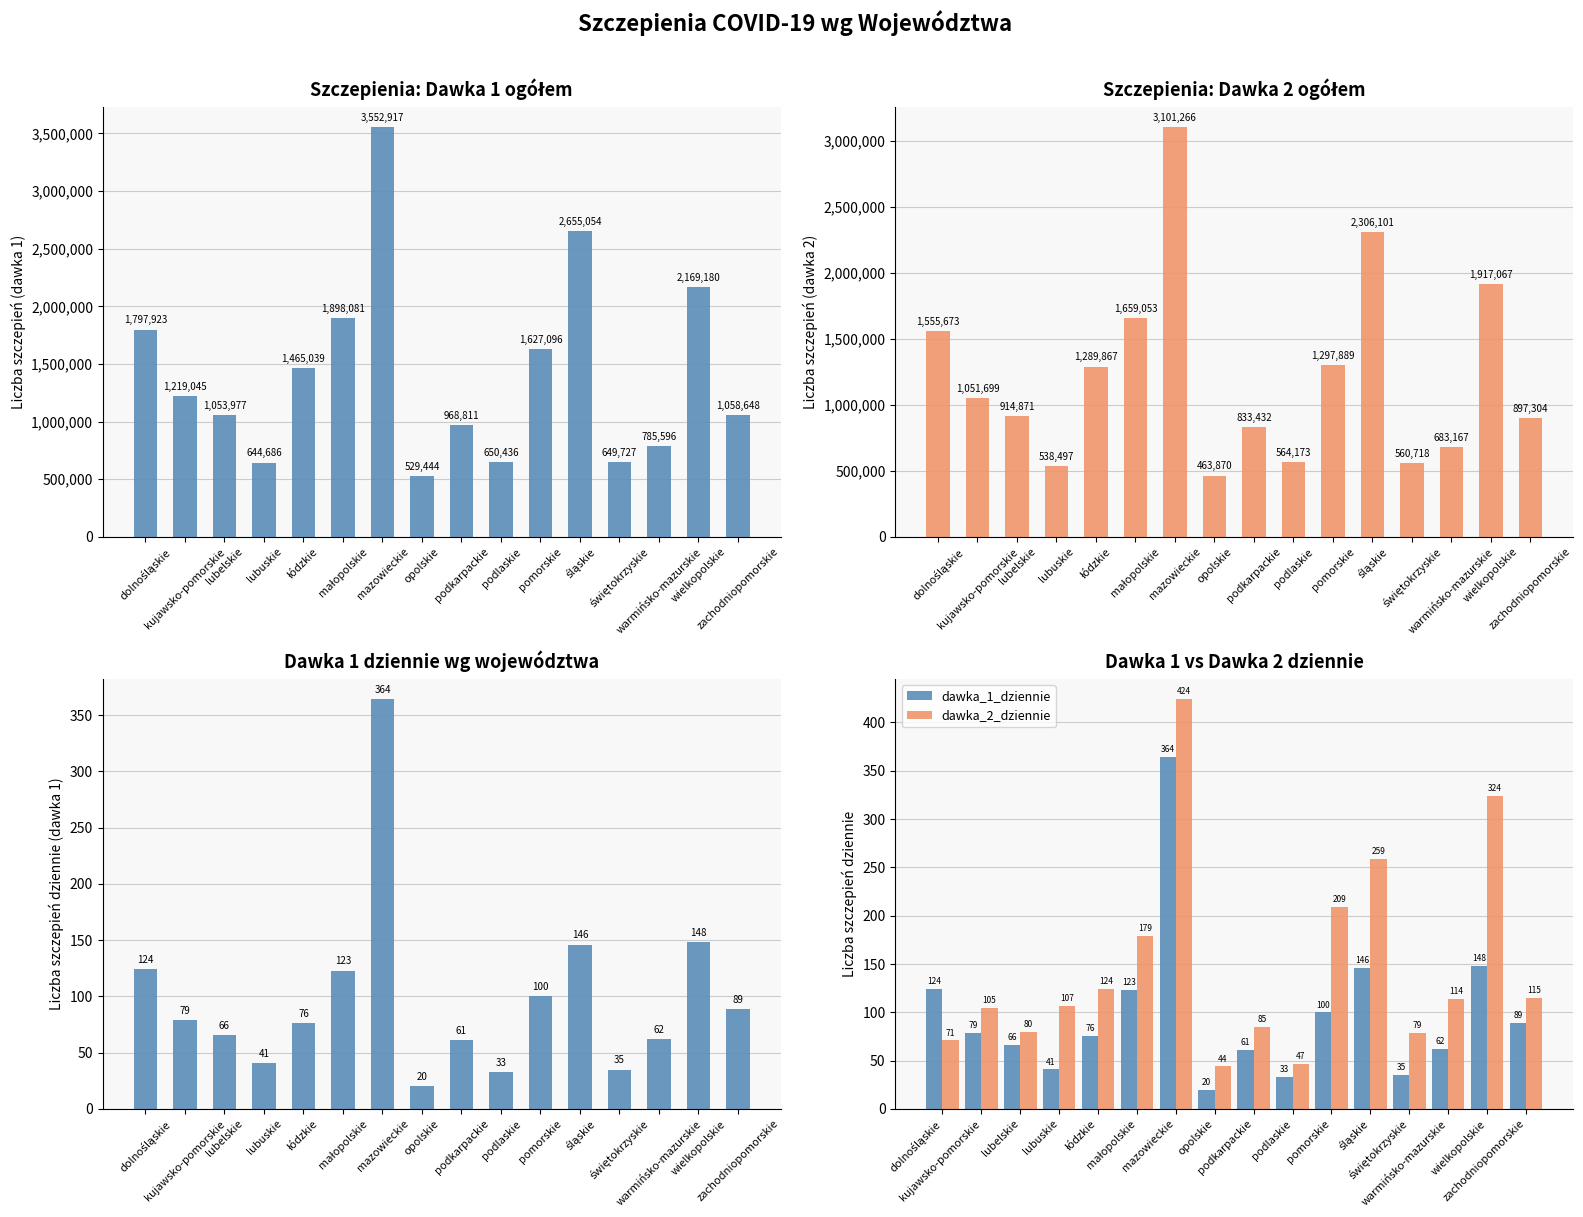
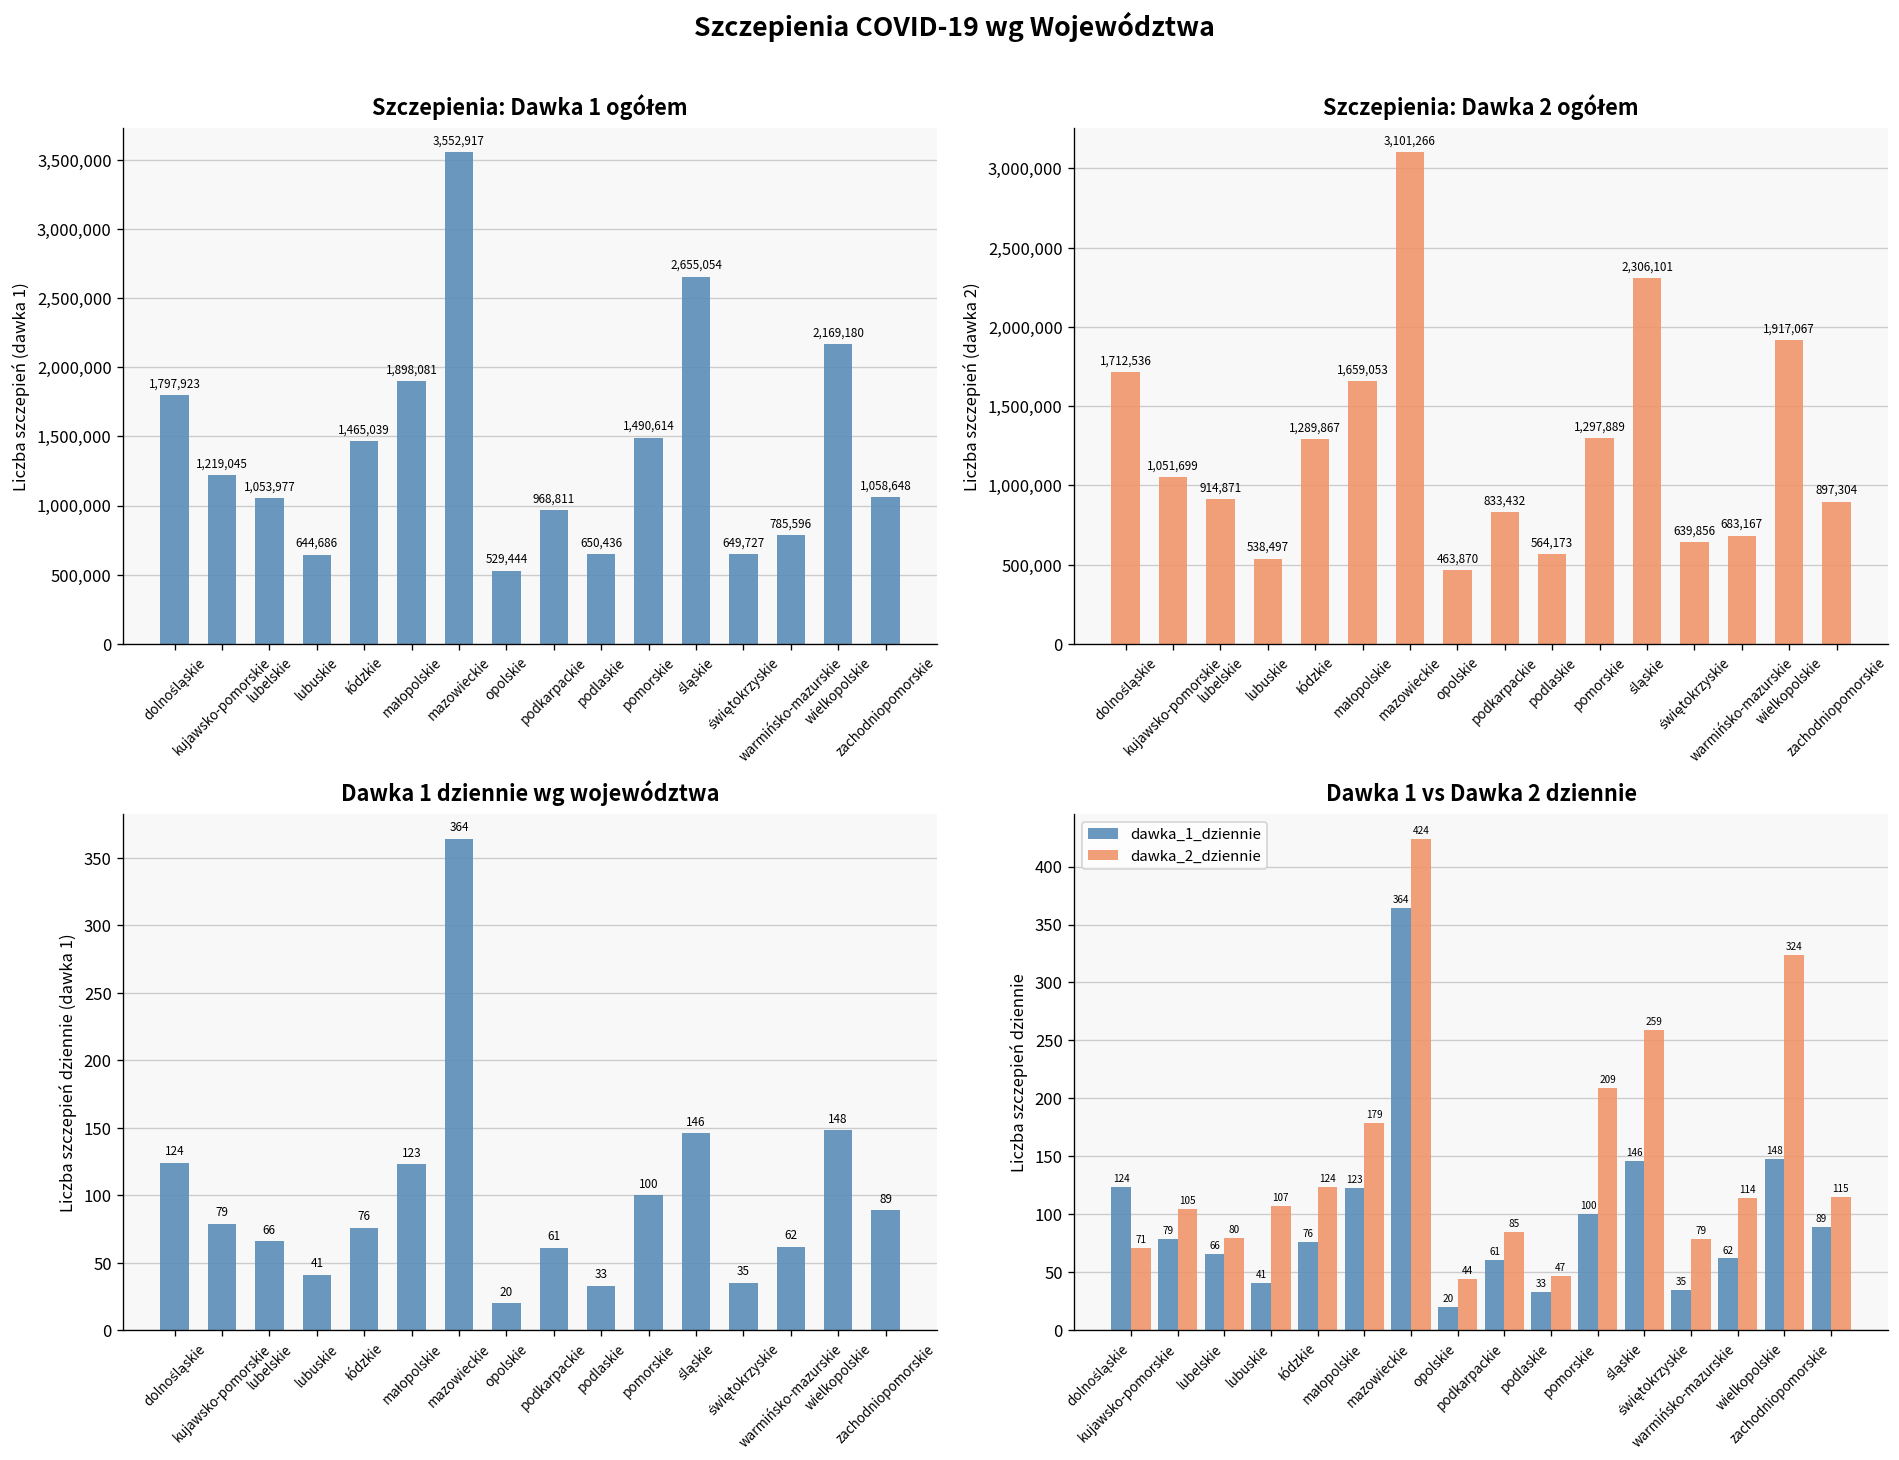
  {
    "Szczepienia: Dawka 1 ogółem": {
      "dolnośląskie": "1,797,923",
      "kujawsko-pomorskie": "1,219,045",
      "lubelskie": "1,053,977",
      "lubuskie": "644,686",
      "łódzkie": "1,465,039",
      "małopolskie": "1,898,081",
      "mazowieckie": "3,552,917",
      "opolskie": "529,444",
      "podkarpackie": "968,811",
      "podlaskie": "650,436",
-     "pomorskie": "1,627,096",
+     "pomorskie": "1,490,614",
      "śląskie": "2,655,054",
      "świętokrzyskie": "649,727",
      "warmińsko-mazurskie": "785,596",
      "wielkopolskie": "2,169,180",
      "zachodniopomorskie": "1,058,648"
    },
    "Szczepienia: Dawka 2 ogółem": {
-     "dolnośląskie": "1,555,673",
+     "dolnośląskie": "1,712,536",
      "kujawsko-pomorskie": "1,051,699",
      "lubelskie": "914,871",
      "lubuskie": "538,497",
      "łódzkie": "1,289,867",
      "małopolskie": "1,659,053",
      "mazowieckie": "3,101,266",
      "opolskie": "463,870",
      "podkarpackie": "833,432",
      "podlaskie": "564,173",
      "pomorskie": "1,297,889",
      "śląskie": "2,306,101",
-     "świętokrzyskie": "560,718",
+     "świętokrzyskie": "639,856",
      "warmińsko-mazurskie": "683,167",
      "wielkopolskie": "1,917,067",
      "zachodniopomorskie": "897,304"
    },
    "Dawka 1 dziennie wg województwa": {
      "dolnośląskie": "124",
      "kujawsko-pomorskie": "79",
      "lubelskie": "66",
      "lubuskie": "41",
      "łódzkie": "76",
      "małopolskie": "123",
      "mazowieckie": "364",
      "opolskie": "20",
      "podkarpackie": "61",
      "podlaskie": "33",
      "pomorskie": "100",
      "śląskie": "146",
      "świętokrzyskie": "35",
      "warmińsko-mazurskie": "62",
      "wielkopolskie": "148",
      "zachodniopomorskie": "89"
    },
    "Dawka 1 vs Dawka 2 dziennie": {
      "dawka_1_dziennie": {
        "dolnośląskie": "124",
        "kujawsko-pomorskie": "79",
        "lubelskie": "66",
        "lubuskie": "41",
        "łódzkie": "76",
        "małopolskie": "123",
        "mazowieckie": "364",
        "opolskie": "20",
        "podkarpackie": "61",
        "podlaskie": "33",
        "pomorskie": "100",
        "śląskie": "146",
        "świętokrzyskie": "35",
        "warmińsko-mazurskie": "62",
        "wielkopolskie": "148",
        "zachodniopomorskie": "89"
      },
      "dawka_2_dziennie": {
        "dolnośląskie": "71",
        "kujawsko-pomorskie": "105",
        "lubelskie": "80",
        "lubuskie": "107",
        "łódzkie": "124",
        "małopolskie": "179",
        "mazowieckie": "424",
        "opolskie": "44",
        "podkarpackie": "85",
        "podlaskie": "47",
        "pomorskie": "209",
        "śląskie": "259",
        "świętokrzyskie": "79",
        "warmińsko-mazurskie": "114",
        "wielkopolskie": "324",
        "zachodniopomorskie": "115"
      }
    }
  }
